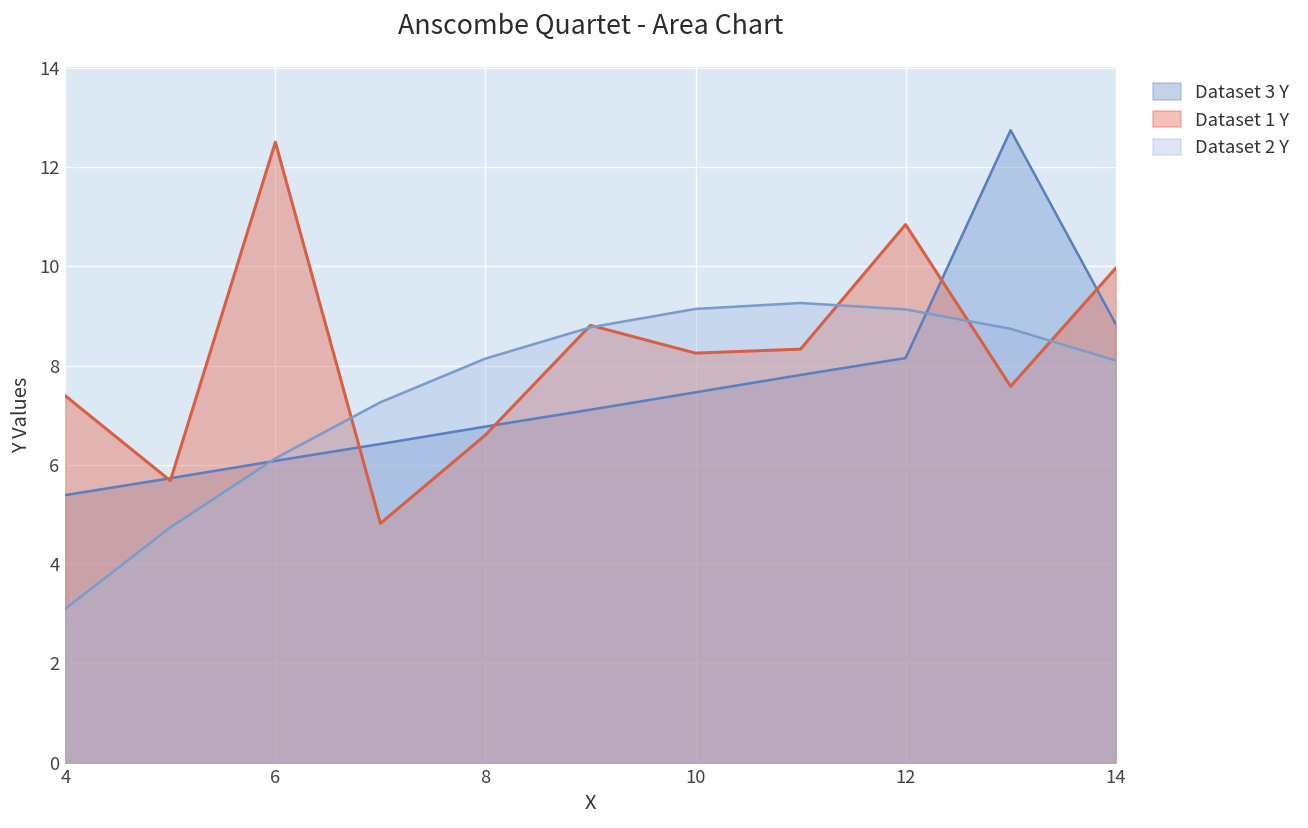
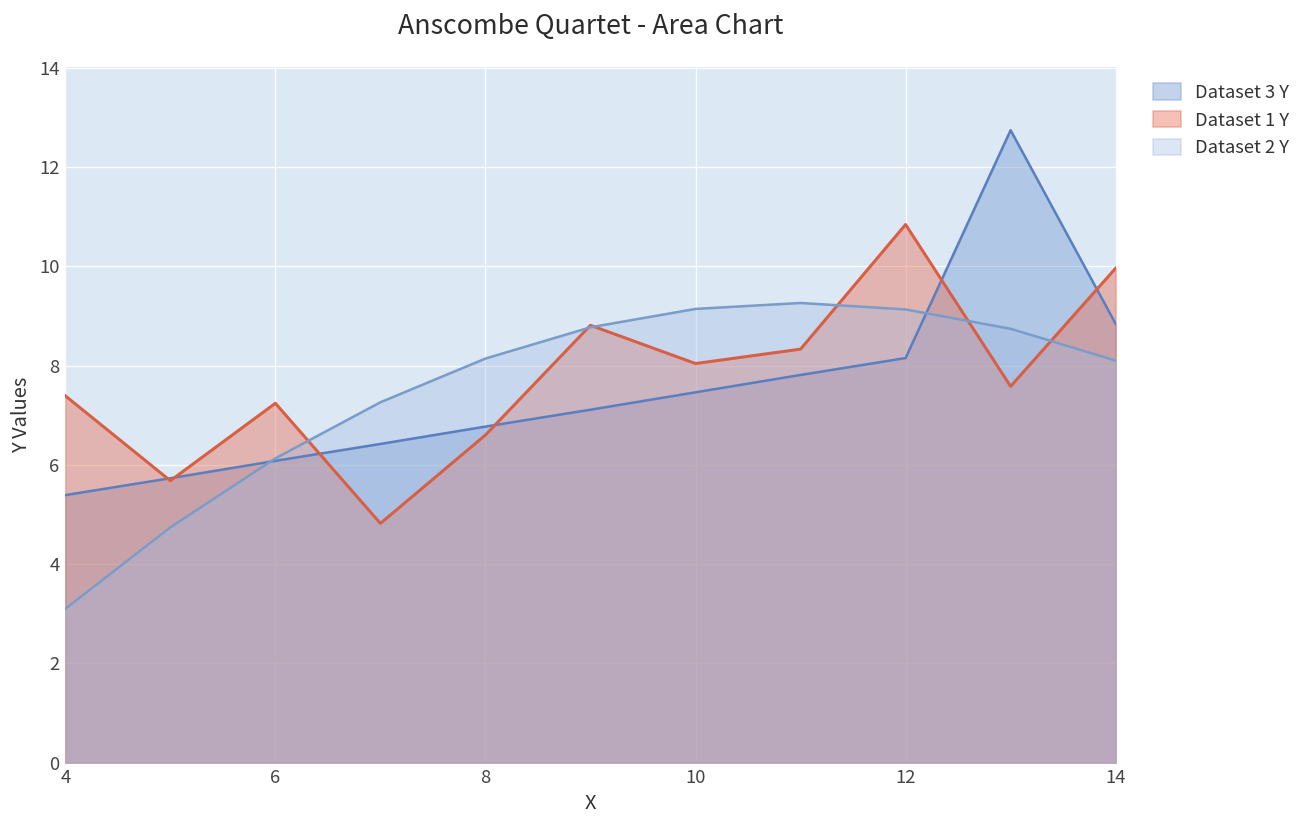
  {
    "Dataset 1 Y": {
      "4": 7.4,
-     "6": 12.5,
+     "6": 7.2,
      "8": 6.6,
-     "10": 8.3,
+     "10": 8.0,
      "12": 10.8,
      "14": 10.0
    }
  }
